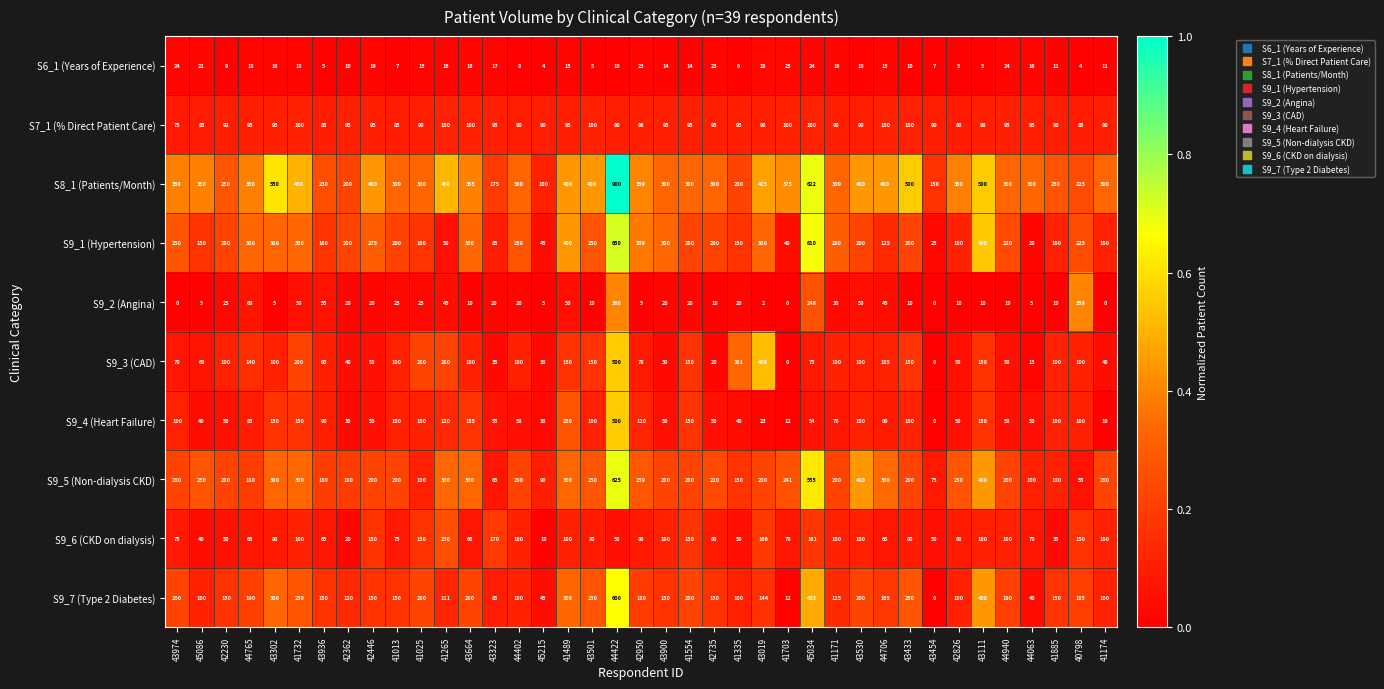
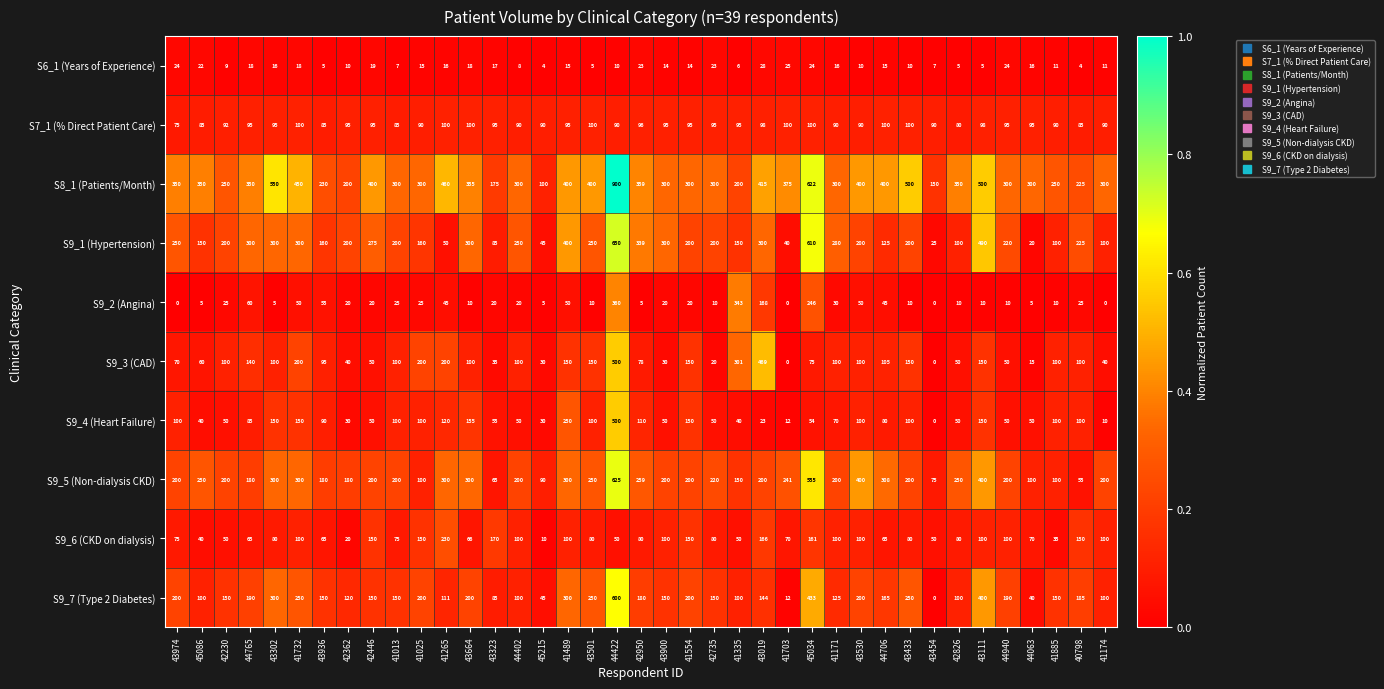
  {
    "S9_2 (Angina)": {
      "43974": 0,
      "45086": 5,
      "42230": 25,
      "44765": 60,
      "43302": 5,
      "41732": 50,
      "43936": 55,
      "42362": 20,
      "42446": 20,
      "41013": 25,
      "41025": 25,
      "41265": 45,
      "43664": 10,
      "43323": 20,
      "44402": 20,
      "45215": 5,
      "41489": 50,
      "43501": 10,
      "44422": 360,
      "42950": 5,
      "43900": 20,
      "41554": 20,
      "42735": 10,
-     "41335": 20,
-     "43019": 2,
+     "41335": 343,
+     "43019": 168,
      "41703": 0,
      "45034": 246,
      "41171": 30,
      "43530": 50,
      "44706": 45,
      "43433": 10,
      "43454": 0,
      "42826": 10,
      "43111": 10,
      "44940": 10,
      "44063": 5,
      "41885": 10,
-     "40798": 359,
+     "40798": 25,
      "41174": 0
    }
  }
